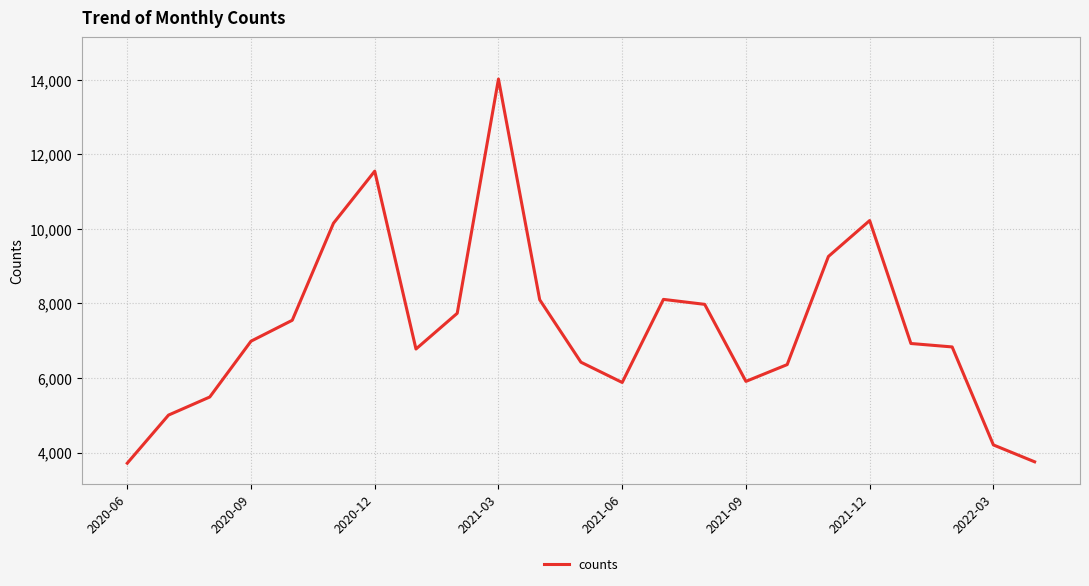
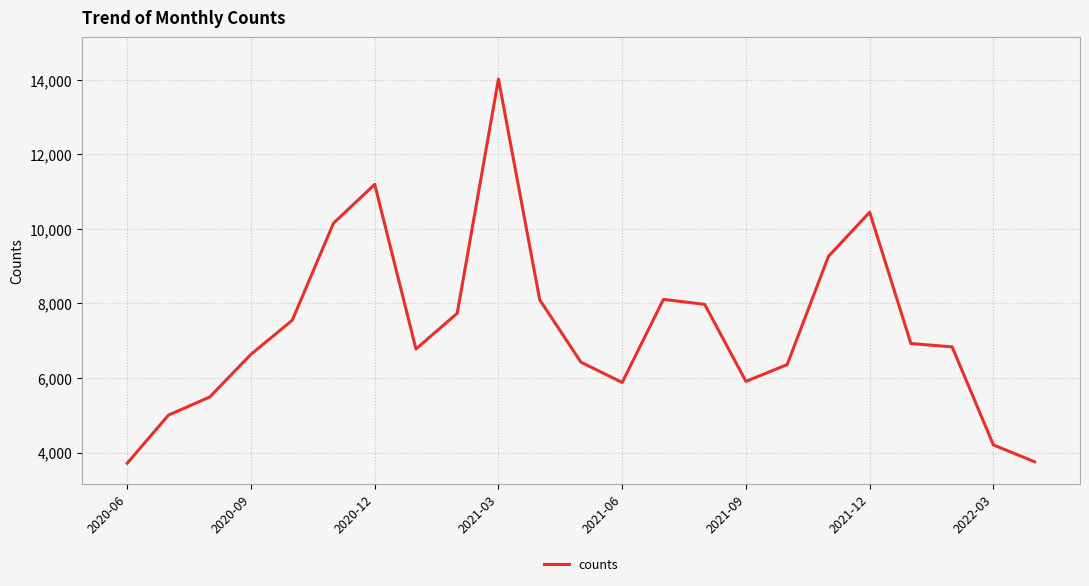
  {
    "2020-06": "3,700",
-   "2020-09": "7,000",
-   "2020-12": "11,500",
+   "2020-09": "6,600",
+   "2020-12": "11,200",
    "2021-03": "14,000",
    "2021-06": "5,900",
    "2021-09": "5,900",
-   "2021-12": "10,200",
+   "2021-12": "10,400",
    "2022-03": "4,200"
  }
